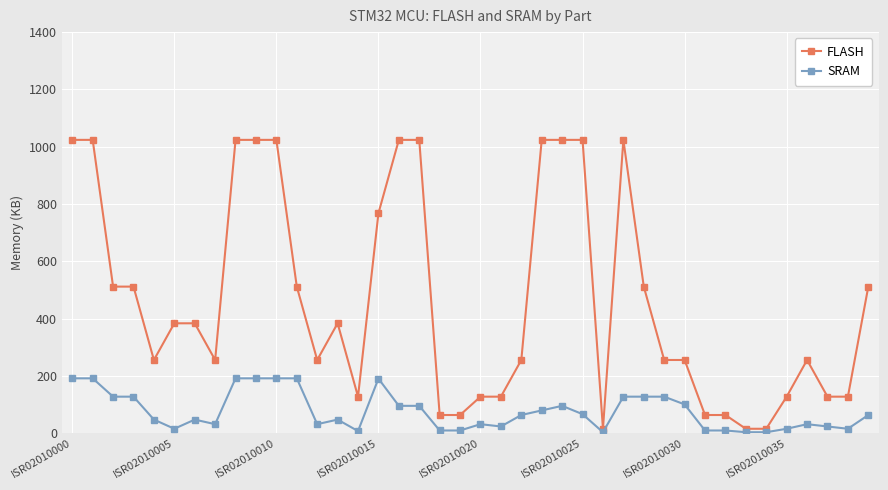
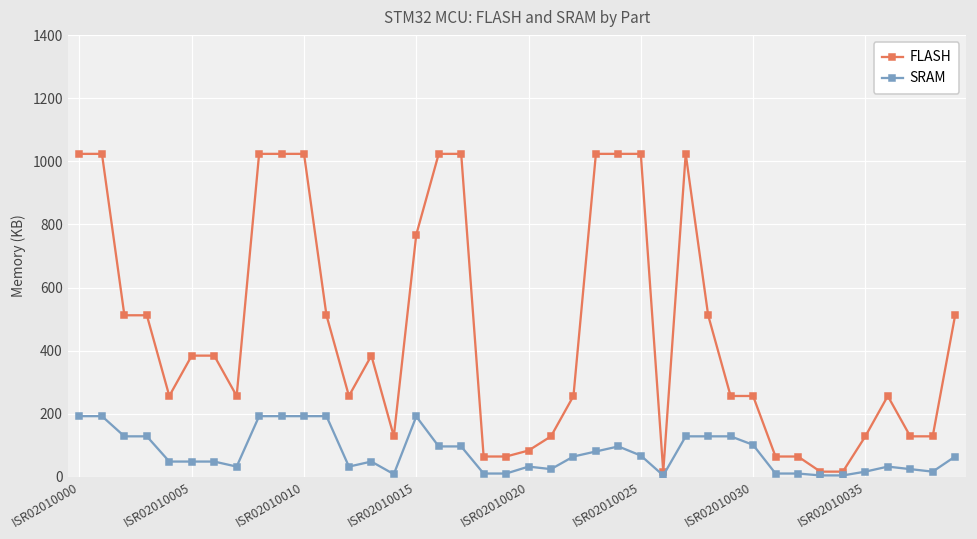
  {
    "FLASH": {
      "ISR02010000": 1020,
      "ISR02010005": 380,
      "ISR02010010": 1020,
      "ISR02010015": 770,
-     "ISR02010020": 130,
+     "ISR02010020": 80,
      "ISR02010025": 1020,
      "ISR02010030": 260,
      "ISR02010035": 130
    },
    "SRAM": {
      "ISR02010000": 190,
-     "ISR02010005": 20,
+     "ISR02010005": 50,
      "ISR02010010": 190,
      "ISR02010015": 190,
      "ISR02010020": 30,
      "ISR02010025": 70,
      "ISR02010030": 100,
      "ISR02010035": 20
    }
  }
